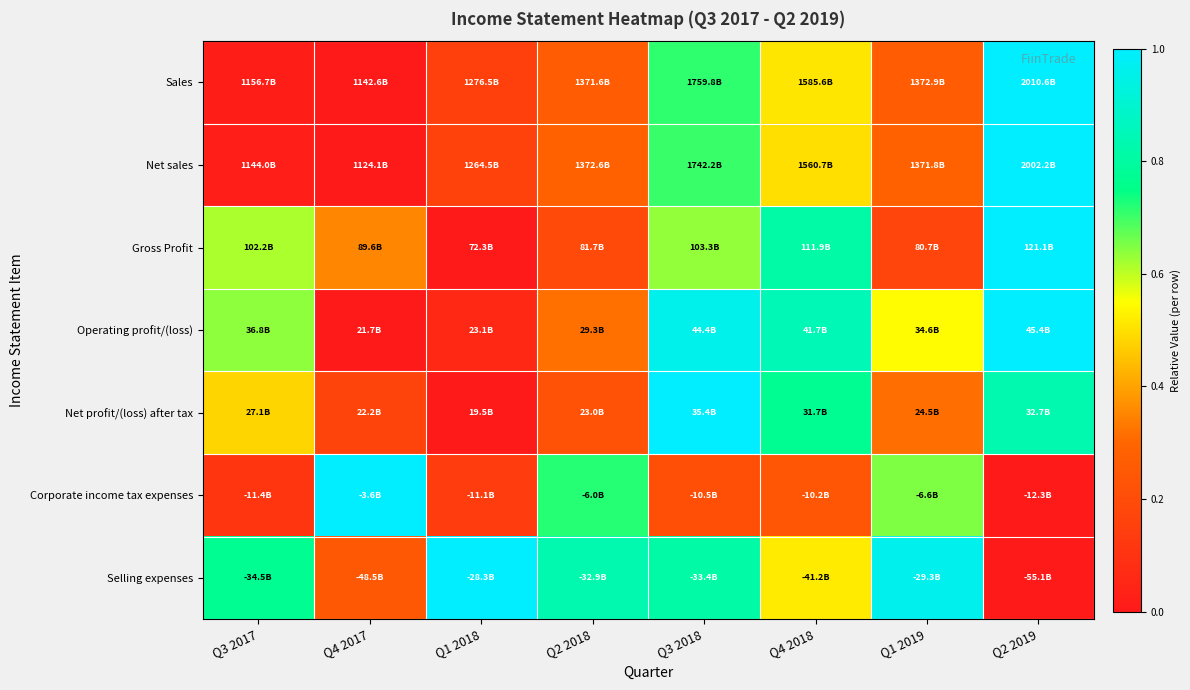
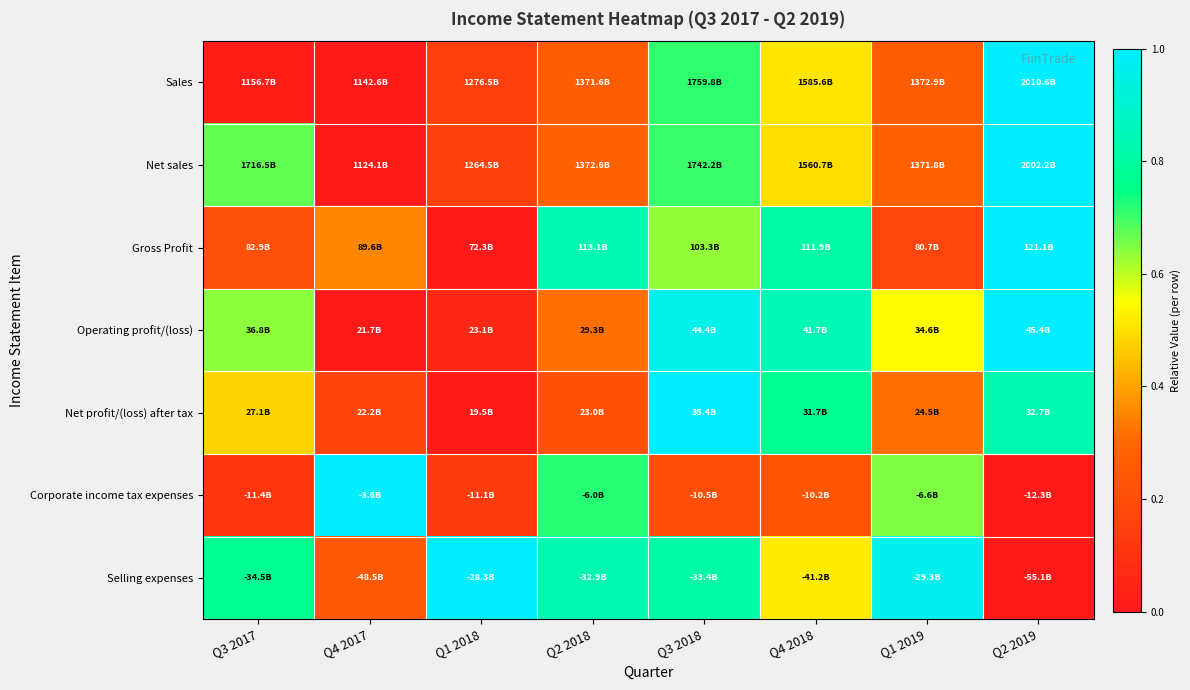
  {
    "Sales": {
      "Q3 2017": "1156.7B",
      "Q4 2017": "1142.6B",
      "Q1 2018": "1276.5B",
      "Q2 2018": "1371.6B",
      "Q3 2018": "1759.8B",
      "Q4 2018": "1585.6B",
      "Q1 2019": "1372.9B"
    },
    "Net sales": {
-     "Q3 2017": "1144.0B",
+     "Q3 2017": "1716.5B",
      "Q4 2017": "1124.1B",
      "Q1 2018": "1264.5B",
      "Q2 2018": "1372.6B",
      "Q3 2018": "1742.2B",
      "Q4 2018": "1560.7B",
      "Q1 2019": "1371.8B",
      "Q2 2019": "2002.2B"
    },
    "Gross Profit": {
-     "Q3 2017": "102.2B",
+     "Q3 2017": "82.9B",
      "Q4 2017": "89.6B",
      "Q1 2018": "72.3B",
-     "Q2 2018": "81.7B",
+     "Q2 2018": "113.1B",
      "Q3 2018": "103.3B",
      "Q4 2018": "111.9B",
      "Q1 2019": "80.7B",
      "Q2 2019": "121.1B"
    },
    "Operating profit/(loss)": {
      "Q3 2017": "36.8B",
      "Q4 2017": "21.7B",
      "Q1 2018": "23.1B",
      "Q2 2018": "29.3B",
      "Q3 2018": "44.4B",
      "Q4 2018": "41.7B",
      "Q1 2019": "34.6B",
      "Q2 2019": "45.4B"
    },
    "Net profit/(loss) after tax": {
      "Q3 2017": "27.1B",
      "Q4 2017": "22.2B",
      "Q1 2018": "19.5B",
      "Q2 2018": "23.0B",
      "Q3 2018": "35.4B",
      "Q4 2018": "31.7B",
      "Q1 2019": "24.5B",
      "Q2 2019": "32.7B"
    },
    "Corporate income tax expenses": {
      "Q3 2017": "-11.4B",
      "Q4 2017": "-3.6B",
      "Q1 2018": "-11.1B",
      "Q2 2018": "-6.0B",
      "Q3 2018": "-10.5B",
      "Q4 2018": "-10.2B",
      "Q1 2019": "-6.6B",
      "Q2 2019": "-12.3B"
    },
    "Selling expenses": {
      "Q3 2017": "-34.5B",
      "Q4 2017": "-48.5B",
      "Q1 2018": "-28.3B",
      "Q2 2018": "-32.9B",
      "Q3 2018": "-33.4B",
      "Q4 2018": "-41.2B",
      "Q1 2019": "-29.3B",
      "Q2 2019": "-55.1B"
    }
  }
